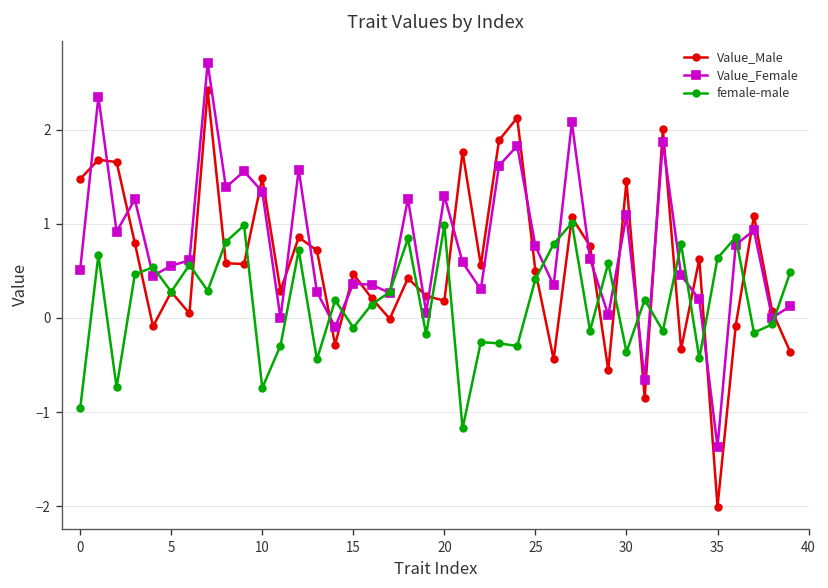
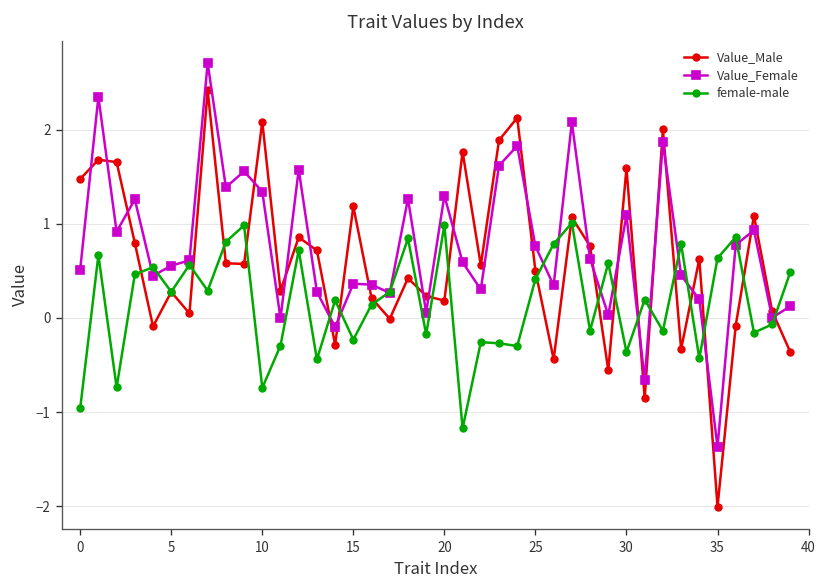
  {
    "Value_Male": {
      "0": 1.5,
-     "10": 1.5,
-     "15": 0.5,
+     "10": 2.1,
+     "15": 1.2,
      "20": 0.2,
      "25": 0.5,
-     "30": 1.5,
+     "30": 1.6,
      "35": -2.0
    },
    "Value_Female": {
      "0": 0.5,
      "5": 0.6,
      "10": 1.3,
      "15": 0.4,
      "20": 1.3,
      "25": 0.8,
      "30": 1.1,
      "35": -1.4
    },
    "female-male": {
      "0": -1.0,
      "10": -0.7,
-     "15": -0.1,
+     "15": -0.2,
      "20": 1.0,
      "25": 0.4,
      "30": -0.4,
      "35": 0.6
    }
  }
